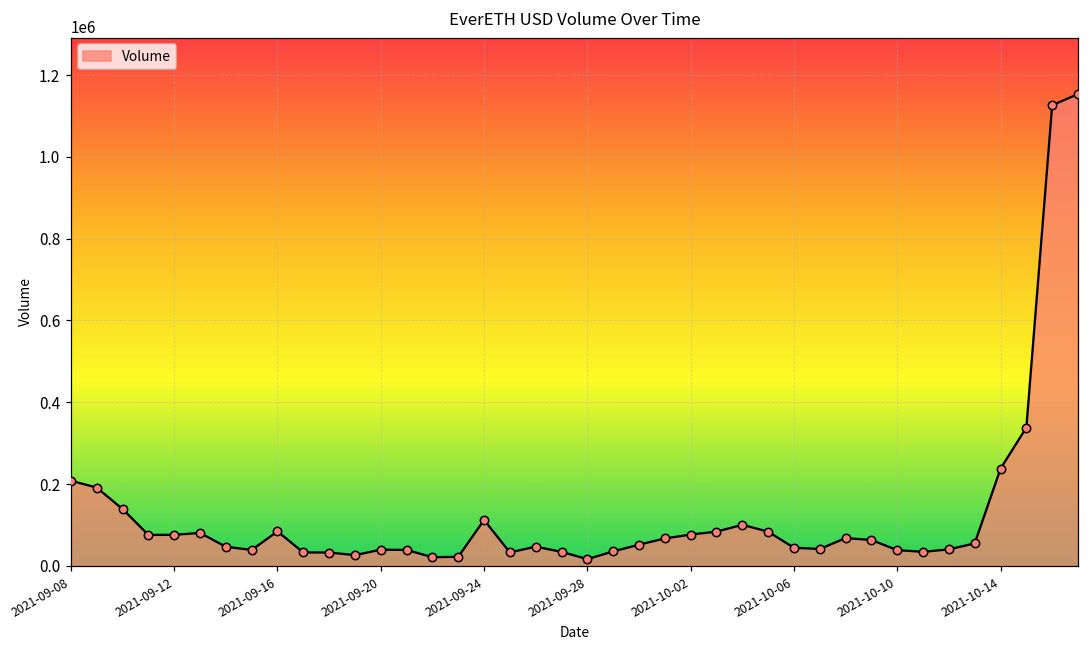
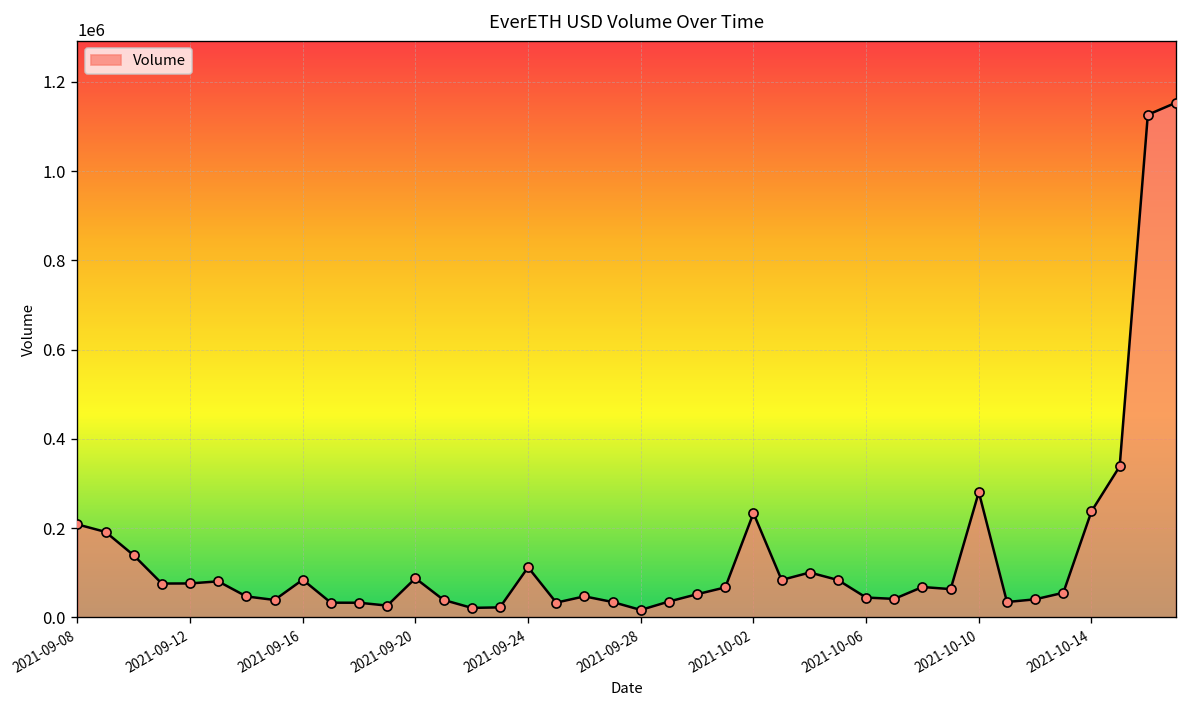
  {
    "2021-09-08": 210000,
    "2021-09-12": 80000,
    "2021-09-16": 80000,
-   "2021-09-20": 40000,
+   "2021-09-20": 90000,
    "2021-09-24": 110000,
    "2021-09-28": 20000,
-   "2021-10-02": 80000,
+   "2021-10-02": 230000,
    "2021-10-06": 40000,
-   "2021-10-10": 40000,
+   "2021-10-10": 280000,
    "2021-10-14": 240000
  }
